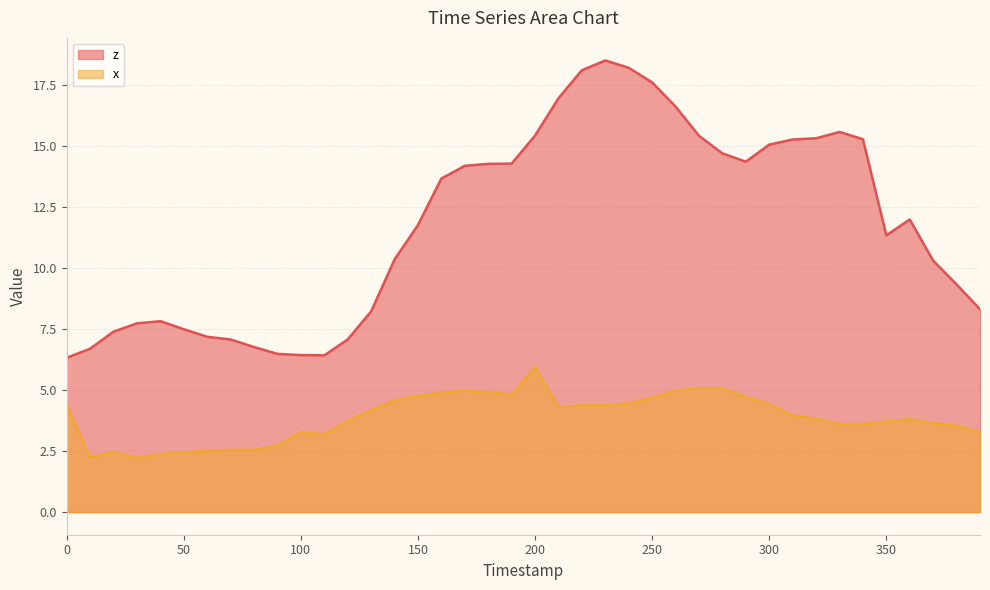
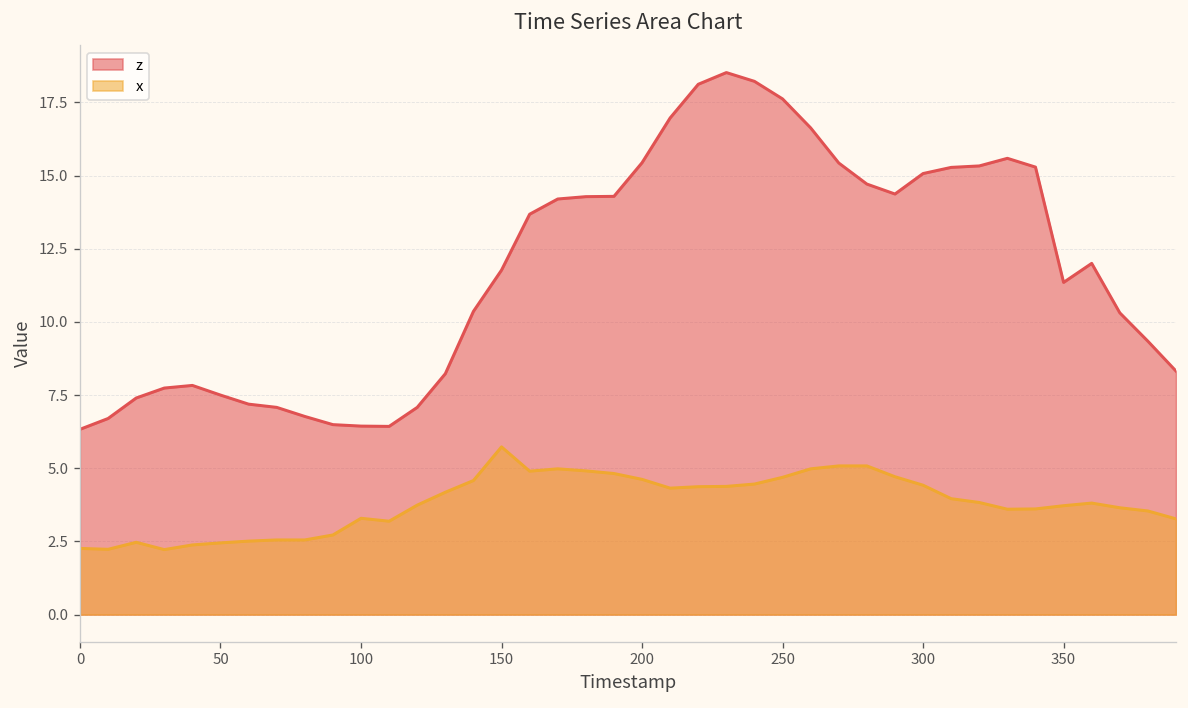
  {
    "z": {
      "0": 6.3,
      "50": 7.5,
      "100": 6.4,
      "150": 11.8,
      "200": 15.4,
      "250": 17.6,
      "300": 15.1,
      "350": 11.4
    },
    "x": {
-     "0": 4.4,
+     "0": 2.3,
      "50": 2.5,
      "100": 3.3,
-     "150": 4.8,
-     "200": 5.9,
+     "150": 5.7,
+     "200": 4.6,
      "250": 4.7,
      "300": 4.4,
      "350": 3.7
    }
  }
